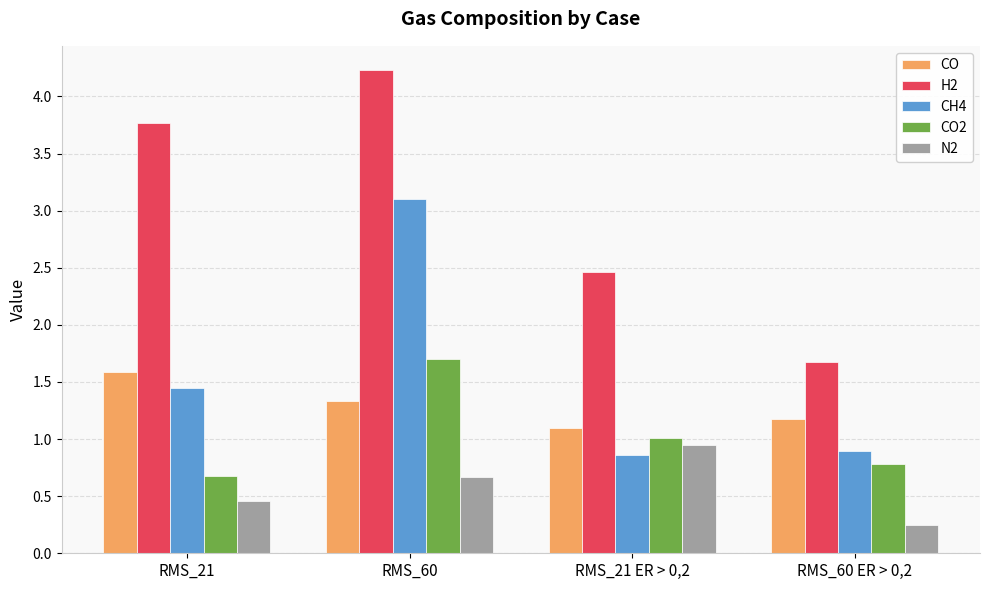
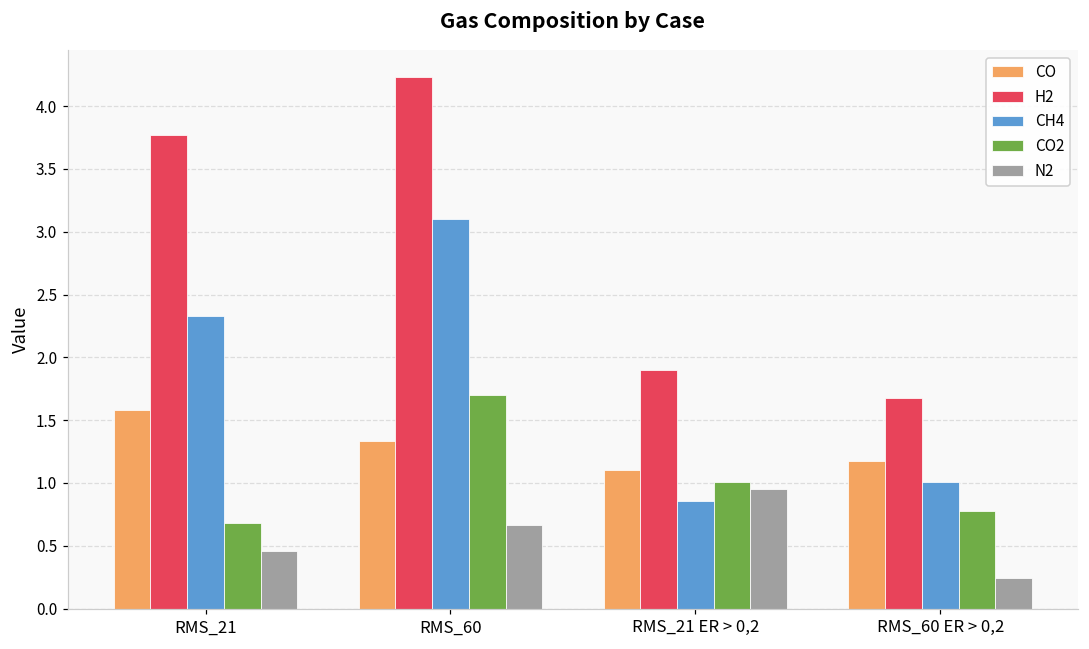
  {
    "CO": {
      "RMS_21": 1.58,
      "RMS_60": 1.34,
      "RMS_21 ER > 0,2": 1.10,
      "RMS_60 ER > 0,2": 1.17
    },
    "H2": {
      "RMS_21": 3.77,
      "RMS_60": 4.23,
-     "RMS_21 ER > 0,2": 2.47,
+     "RMS_21 ER > 0,2": 1.90,
      "RMS_60 ER > 0,2": 1.68
    },
    "CH4": {
-     "RMS_21": 1.44,
+     "RMS_21": 2.33,
      "RMS_60": 3.11,
      "RMS_21 ER > 0,2": 0.86,
-     "RMS_60 ER > 0,2": 0.90
+     "RMS_60 ER > 0,2": 1.00
    },
    "CO2": {
      "RMS_21": 0.68,
      "RMS_60": 1.70,
      "RMS_21 ER > 0,2": 1.01,
      "RMS_60 ER > 0,2": 0.78
    },
    "N2": {
      "RMS_21": 0.46,
      "RMS_60": 0.67,
      "RMS_21 ER > 0,2": 0.95,
      "RMS_60 ER > 0,2": 0.24
    }
  }
